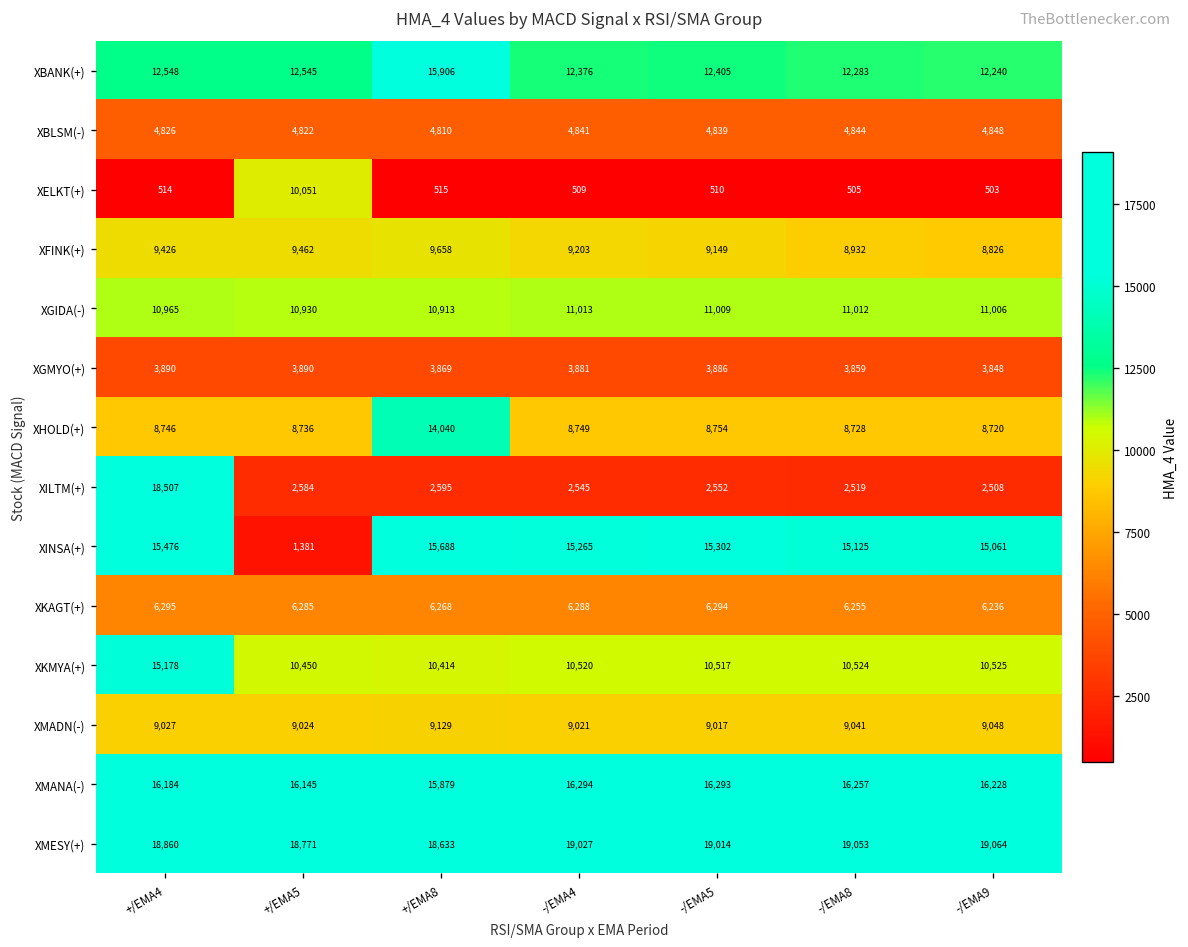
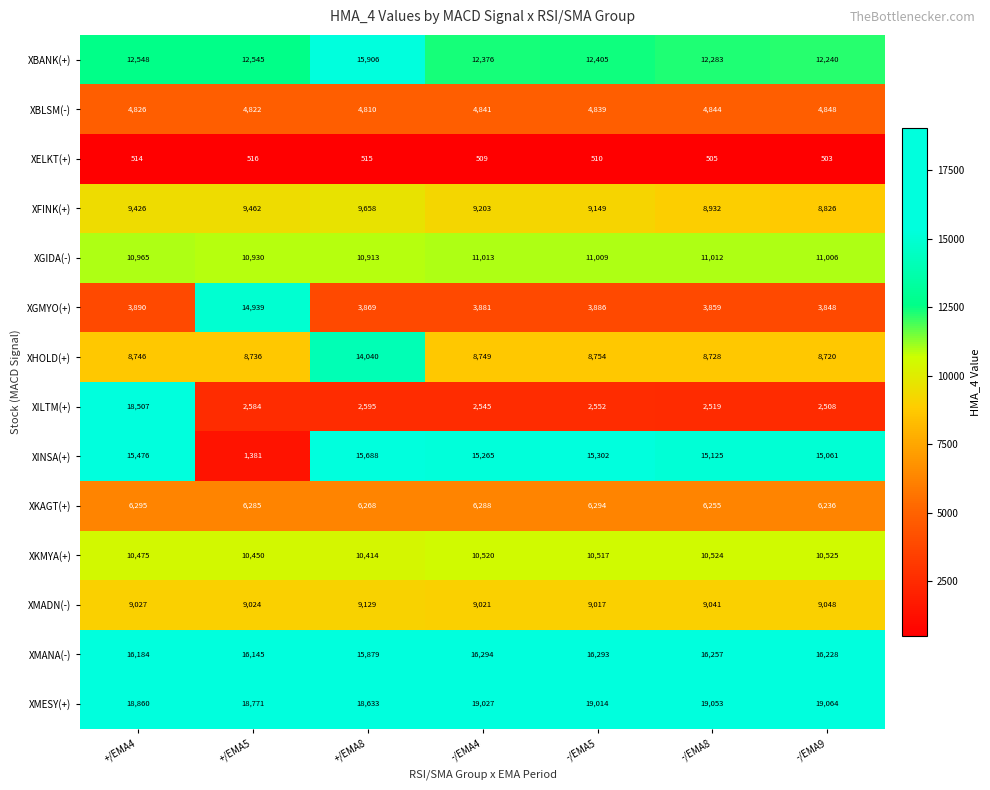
  {
    "XBANK(+)": {
      "+/EMA4": "12,548",
      "+/EMA5": "12,545",
      "+/EMA8": "15,906",
      "-/EMA4": "12,376",
      "-/EMA5": "12,405",
      "-/EMA8": "12,283",
      "-/EMA9": "12,240"
    },
    "XBLSM(-)": {
      "+/EMA4": "4,826",
      "+/EMA5": "4,822",
      "+/EMA8": "4,810",
      "-/EMA4": "4,841",
      "-/EMA5": "4,839",
      "-/EMA8": "4,844",
      "-/EMA9": "4,848"
    },
    "XELKT(+)": {
      "+/EMA4": "514",
-     "+/EMA5": "10,051",
+     "+/EMA5": "516",
      "+/EMA8": "515",
      "-/EMA4": "509",
      "-/EMA5": "510",
      "-/EMA8": "505",
      "-/EMA9": "503"
    },
    "XFINK(+)": {
      "+/EMA4": "9,426",
      "+/EMA5": "9,462",
      "+/EMA8": "9,658",
      "-/EMA4": "9,203",
      "-/EMA5": "9,149",
      "-/EMA8": "8,932",
      "-/EMA9": "8,826"
    },
    "XGIDA(-)": {
      "+/EMA4": "10,965",
      "+/EMA5": "10,930",
      "+/EMA8": "10,913",
      "-/EMA4": "11,013",
      "-/EMA5": "11,009",
      "-/EMA8": "11,012",
      "-/EMA9": "11,006"
    },
    "XGMYO(+)": {
      "+/EMA4": "3,890",
-     "+/EMA5": "3,890",
+     "+/EMA5": "14,939",
      "+/EMA8": "3,869",
      "-/EMA4": "3,881",
      "-/EMA5": "3,886",
      "-/EMA8": "3,859",
      "-/EMA9": "3,848"
    },
    "XHOLD(+)": {
      "+/EMA4": "8,746",
      "+/EMA5": "8,736",
      "+/EMA8": "14,040",
      "-/EMA4": "8,749",
      "-/EMA5": "8,754",
      "-/EMA8": "8,728",
      "-/EMA9": "8,720"
    },
    "XILTM(+)": {
      "+/EMA4": "18,507",
      "+/EMA5": "2,584",
      "+/EMA8": "2,595",
      "-/EMA4": "2,545",
      "-/EMA5": "2,552",
      "-/EMA8": "2,519",
      "-/EMA9": "2,508"
    },
    "XINSA(+)": {
      "+/EMA4": "15,476",
      "+/EMA5": "1,381",
      "+/EMA8": "15,688",
      "-/EMA4": "15,265",
      "-/EMA5": "15,302",
      "-/EMA8": "15,125",
      "-/EMA9": "15,061"
    },
    "XKAGT(+)": {
      "+/EMA4": "6,295",
      "+/EMA5": "6,285",
      "+/EMA8": "6,268",
      "-/EMA4": "6,288",
      "-/EMA5": "6,294",
      "-/EMA8": "6,255",
      "-/EMA9": "6,236"
    },
    "XKMYA(+)": {
-     "+/EMA4": "15,178",
+     "+/EMA4": "10,475",
      "+/EMA5": "10,450",
      "+/EMA8": "10,414",
      "-/EMA4": "10,520",
      "-/EMA5": "10,517",
      "-/EMA8": "10,524",
      "-/EMA9": "10,525"
    },
    "XMADN(-)": {
      "+/EMA4": "9,027",
      "+/EMA5": "9,024",
      "+/EMA8": "9,129",
      "-/EMA4": "9,021",
      "-/EMA5": "9,017",
      "-/EMA8": "9,041",
      "-/EMA9": "9,048"
    },
    "XMANA(-)": {
      "+/EMA4": "16,184",
      "+/EMA5": "16,145",
      "+/EMA8": "15,879",
      "-/EMA4": "16,294",
      "-/EMA5": "16,293",
      "-/EMA8": "16,257",
      "-/EMA9": "16,228"
    },
    "XMESY(+)": {
      "+/EMA4": "18,860",
      "+/EMA5": "18,771",
      "+/EMA8": "18,633",
      "-/EMA4": "19,027",
      "-/EMA5": "19,014",
      "-/EMA8": "19,053",
      "-/EMA9": "19,064"
    }
  }
